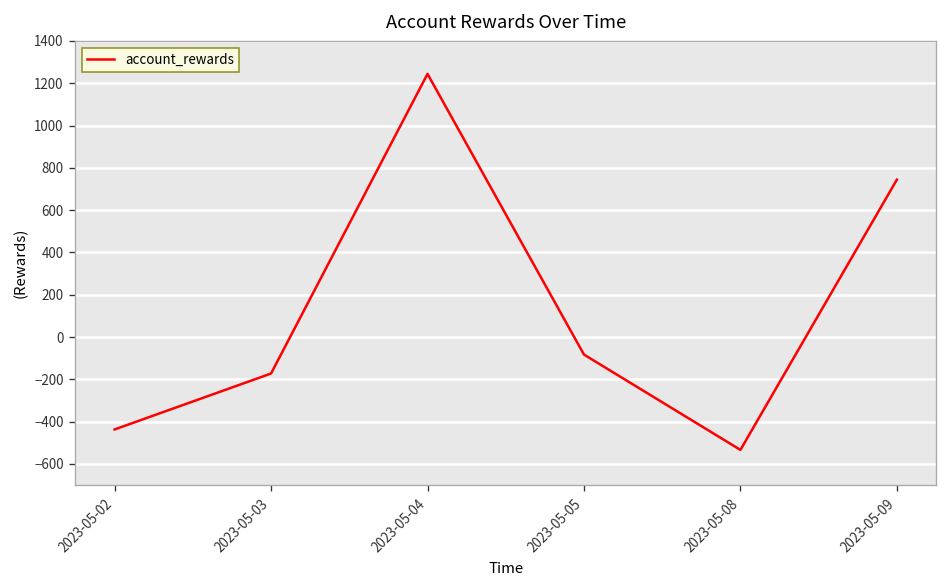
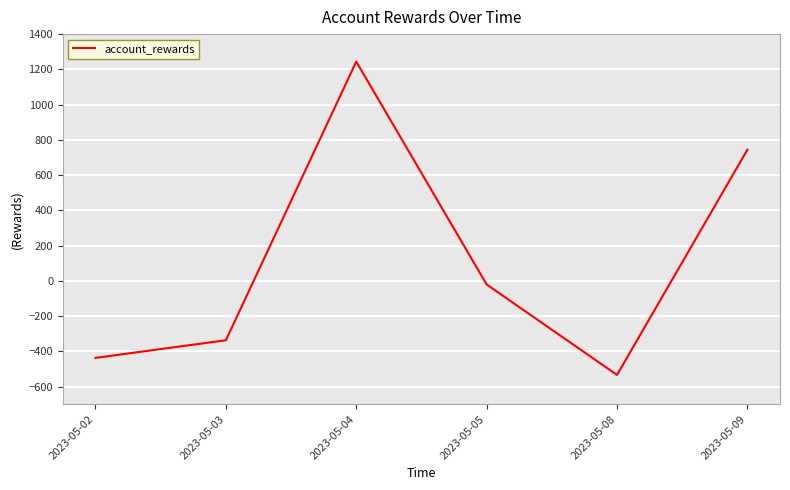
  {
    "2023-05-02": -440,
-   "2023-05-03": -170,
+   "2023-05-03": -340,
    "2023-05-04": 1240,
-   "2023-05-05": -80,
+   "2023-05-05": -20,
    "2023-05-08": -530,
    "2023-05-09": 740
  }
